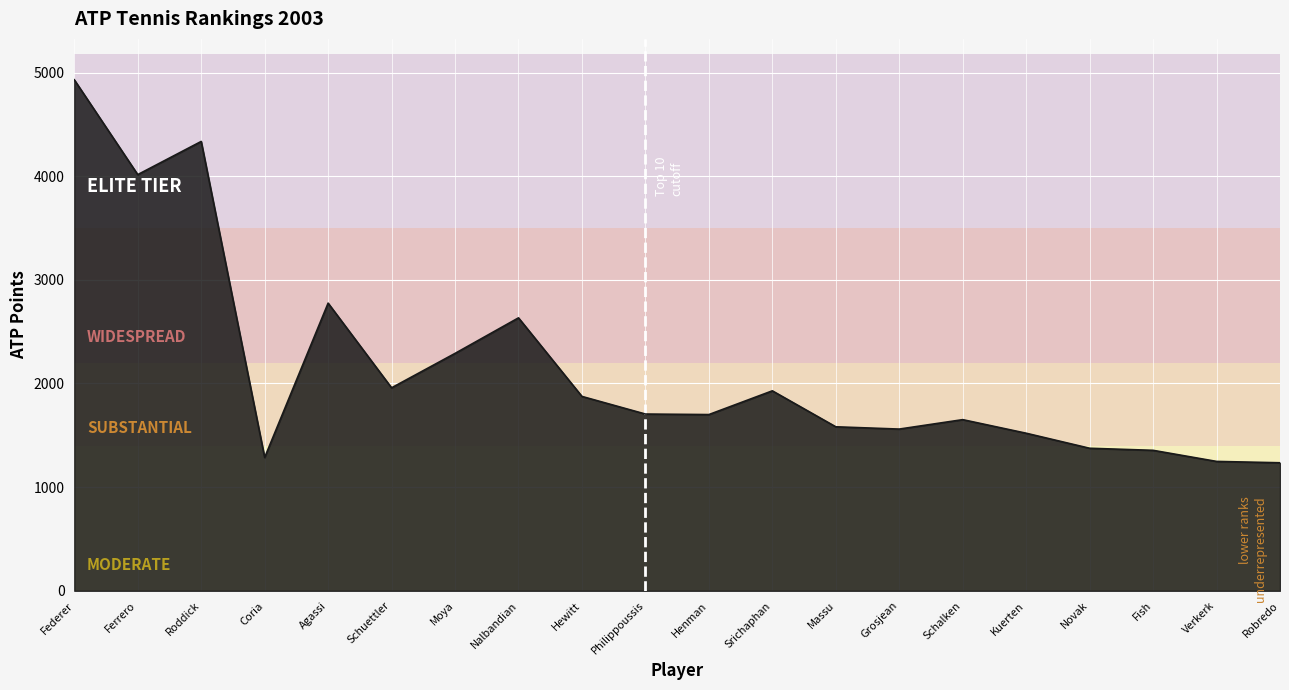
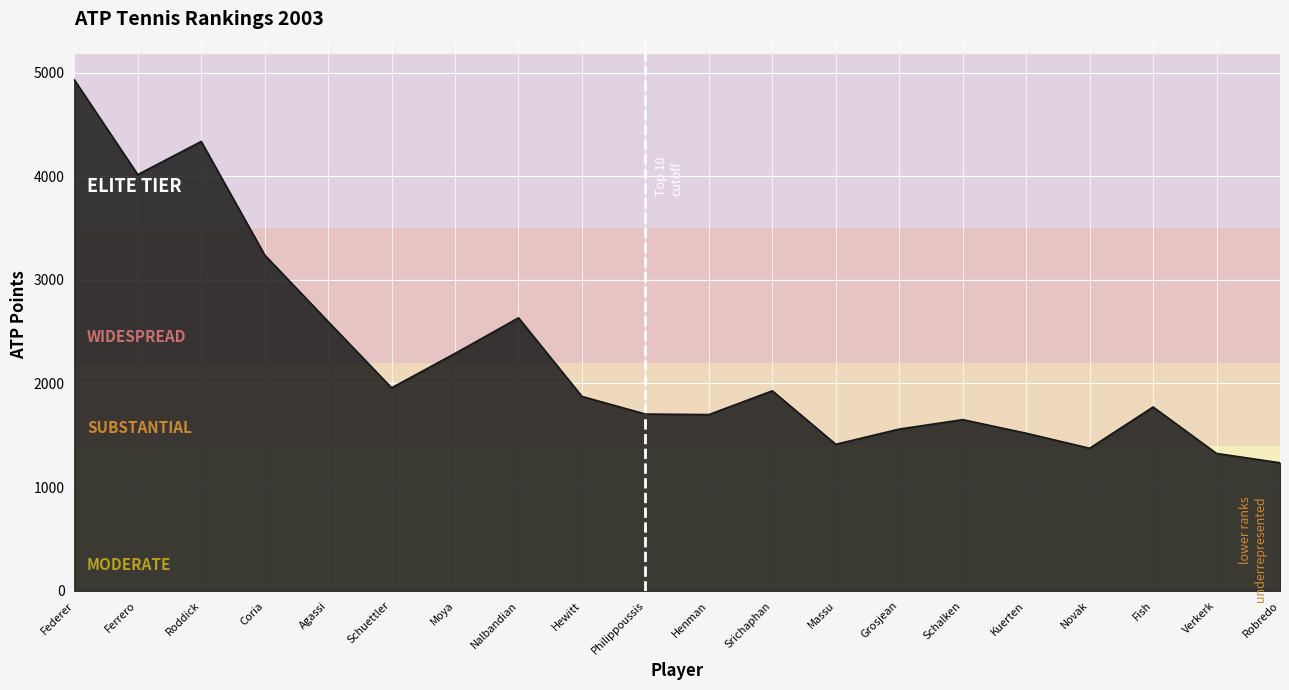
  {
    "Federer": 4930,
    "Ferrero": 4020,
    "Roddick": 4340,
-   "Coria": 1290,
-   "Agassi": 2780,
+   "Coria": 3240,
+   "Agassi": 2600,
    "Schuettler": 1960,
    "Moya": 2290,
    "Nalbandian": 2630,
    "Hewitt": 1880,
    "Philippoussis": 1710,
    "Henman": 1700,
    "Srichaphan": 1930,
-   "Massu": 1580,
+   "Massu": 1410,
    "Grosjean": 1560,
    "Schalken": 1650,
    "Kuerten": 1520,
    "Novak": 1380,
-   "Fish": 1360,
-   "Verkerk": 1250,
+   "Fish": 1770,
+   "Verkerk": 1330,
    "Robredo": 1240
  }
